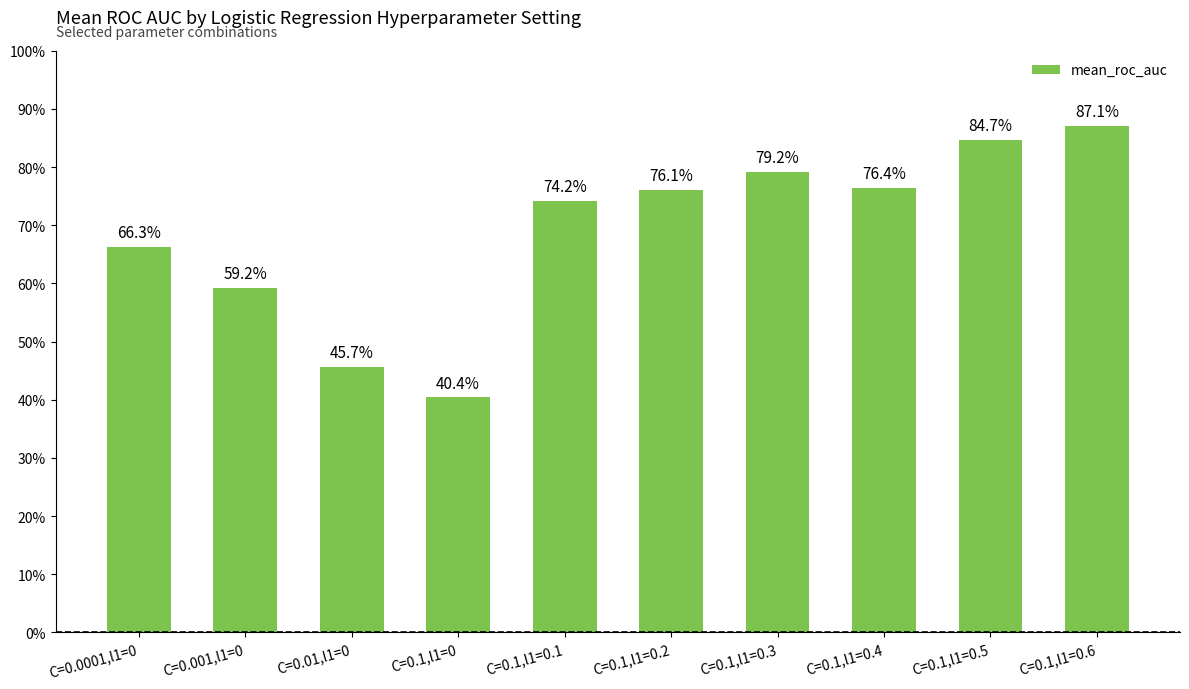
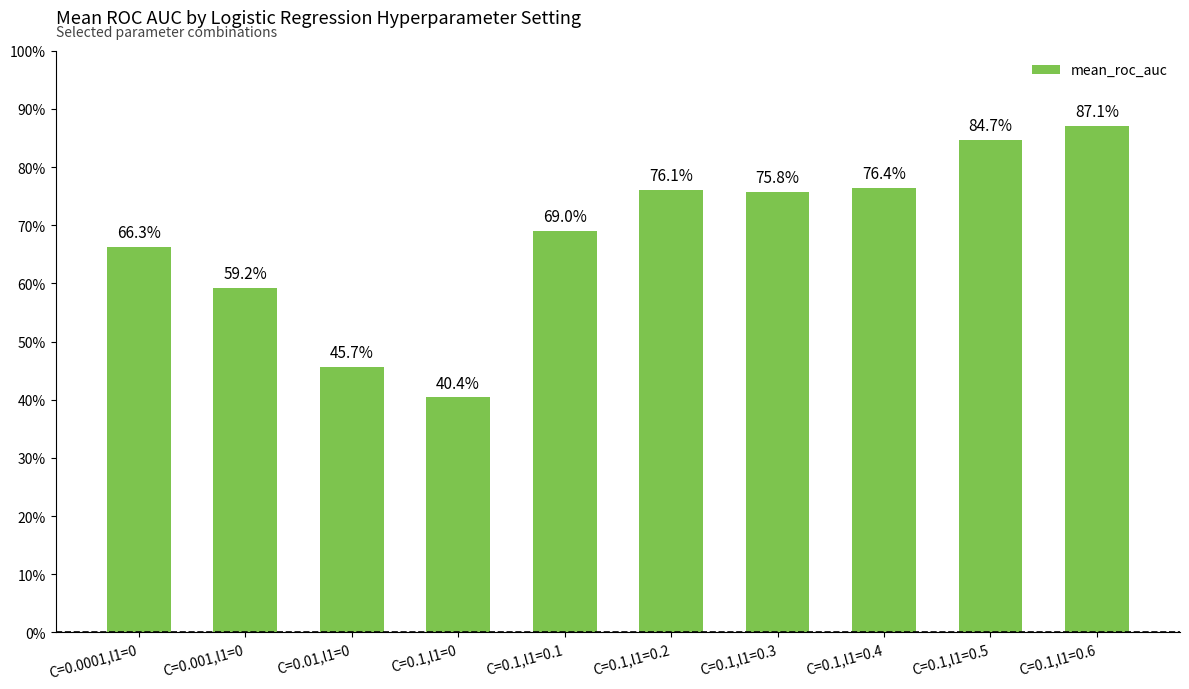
  {
    "C=0.0001,l1=0": "66.3%",
    "C=0.001,l1=0": "59.2%",
    "C=0.01,l1=0": "45.7%",
    "C=0.1,l1=0": "40.4%",
-   "C=0.1,l1=0.1": "74.2%",
+   "C=0.1,l1=0.1": "69.0%",
    "C=0.1,l1=0.2": "76.1%",
-   "C=0.1,l1=0.3": "79.2%",
+   "C=0.1,l1=0.3": "75.8%",
    "C=0.1,l1=0.4": "76.4%",
    "C=0.1,l1=0.5": "84.7%",
    "C=0.1,l1=0.6": "87.1%"
  }
